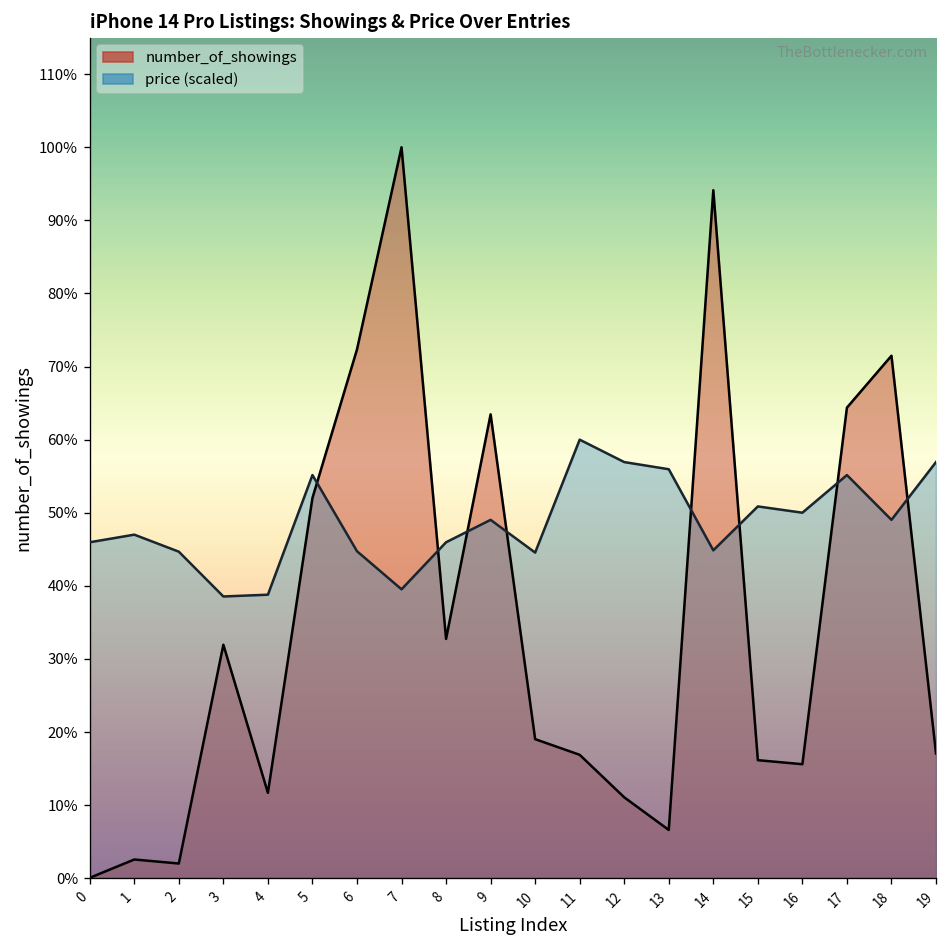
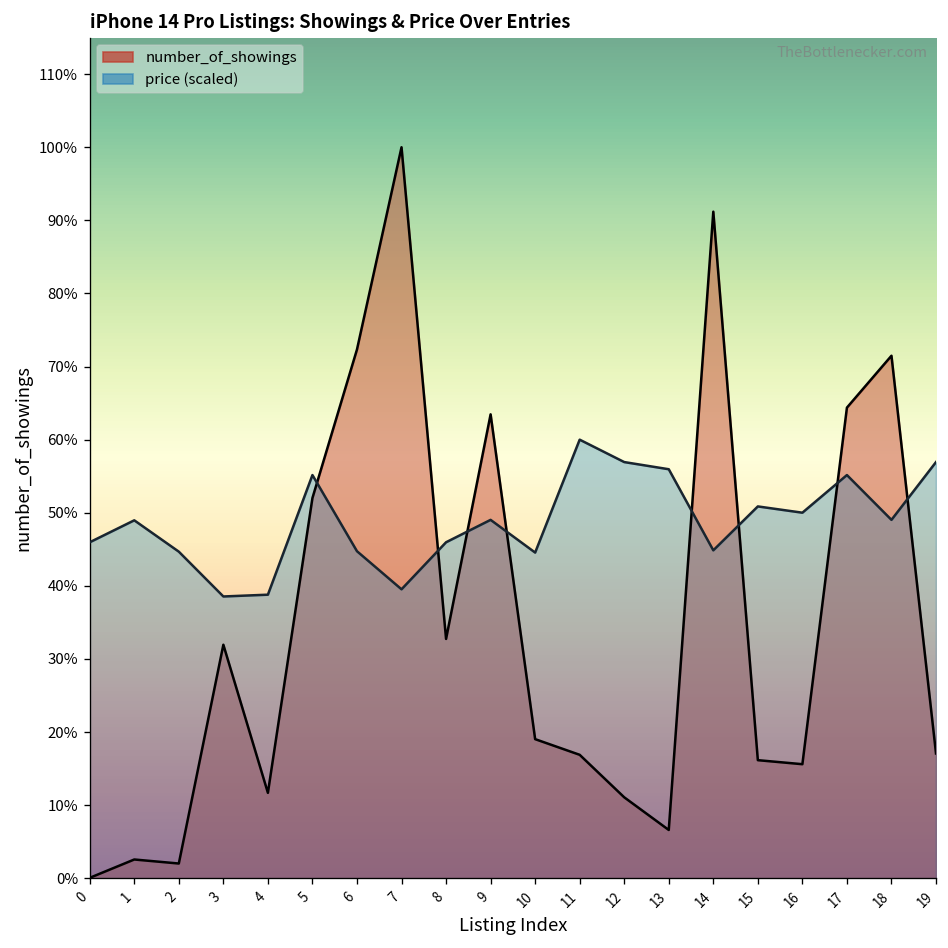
  {
    "number_of_showings": {
      "0": "0%",
      "1": "3%",
      "2": "2%",
      "3": "32%",
      "4": "12%",
      "5": "52%",
      "6": "72%",
      "7": "100%",
      "8": "33%",
      "9": "63%",
      "10": "19%",
      "11": "17%",
      "12": "11%",
      "13": "7%",
-     "14": "94%",
+     "14": "91%",
      "15": "16%",
      "16": "16%",
      "17": "64%",
      "18": "71%",
      "19": "17%"
    },
    "price (scaled)": {
      "0": "46%",
-     "1": "47%",
+     "1": "49%",
      "2": "45%",
      "3": "39%",
      "4": "39%",
      "5": "55%",
      "6": "45%",
      "7": "40%",
      "8": "46%",
      "9": "49%",
      "10": "45%",
      "11": "60%",
      "12": "57%",
      "13": "56%",
      "14": "45%",
      "15": "51%",
      "16": "50%",
      "17": "55%",
      "18": "49%",
      "19": "57%"
    }
  }
